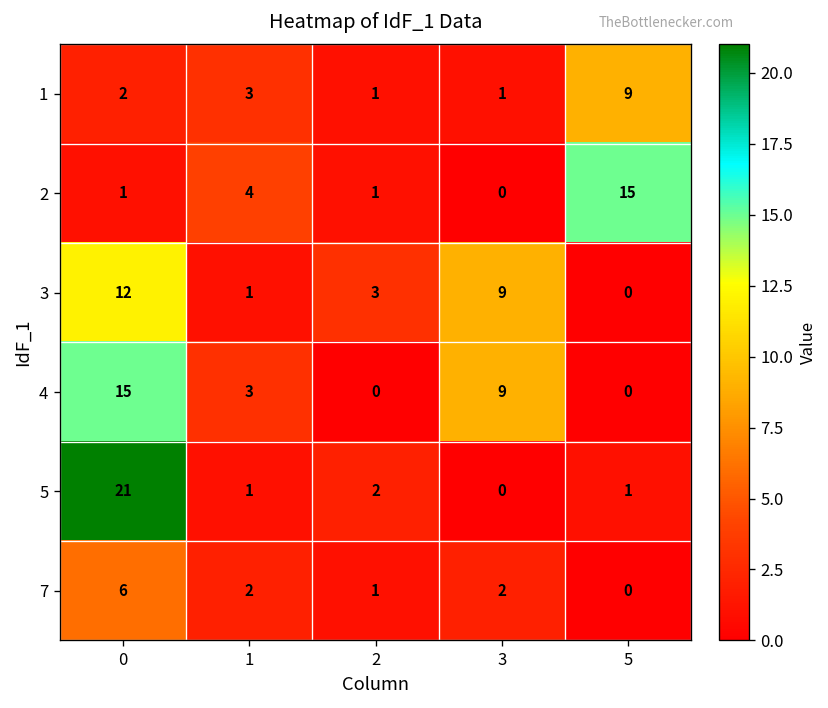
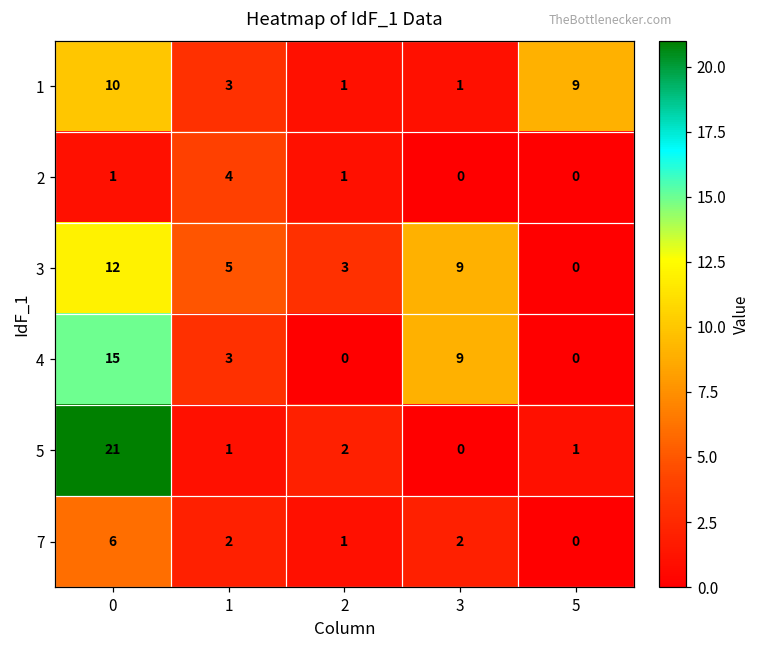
  {
    "1": {
-     "0": 2,
+     "0": 10,
      "1": 3,
      "2": 1,
      "3": 1,
      "5": 9
    },
    "2": {
      "0": 1,
      "1": 4,
      "2": 1,
      "3": 0,
-     "5": 15
+     "5": 0
    },
    "3": {
      "0": 12,
-     "1": 1,
+     "1": 5,
      "2": 3,
      "3": 9,
      "5": 0
    },
    "4": {
      "0": 15,
      "1": 3,
      "2": 0,
      "3": 9,
      "5": 0
    },
    "5": {
      "0": 21,
      "1": 1,
      "2": 2,
      "3": 0,
      "5": 1
    },
    "7": {
      "0": 6,
      "1": 2,
      "2": 1,
      "3": 2,
      "5": 0
    }
  }
